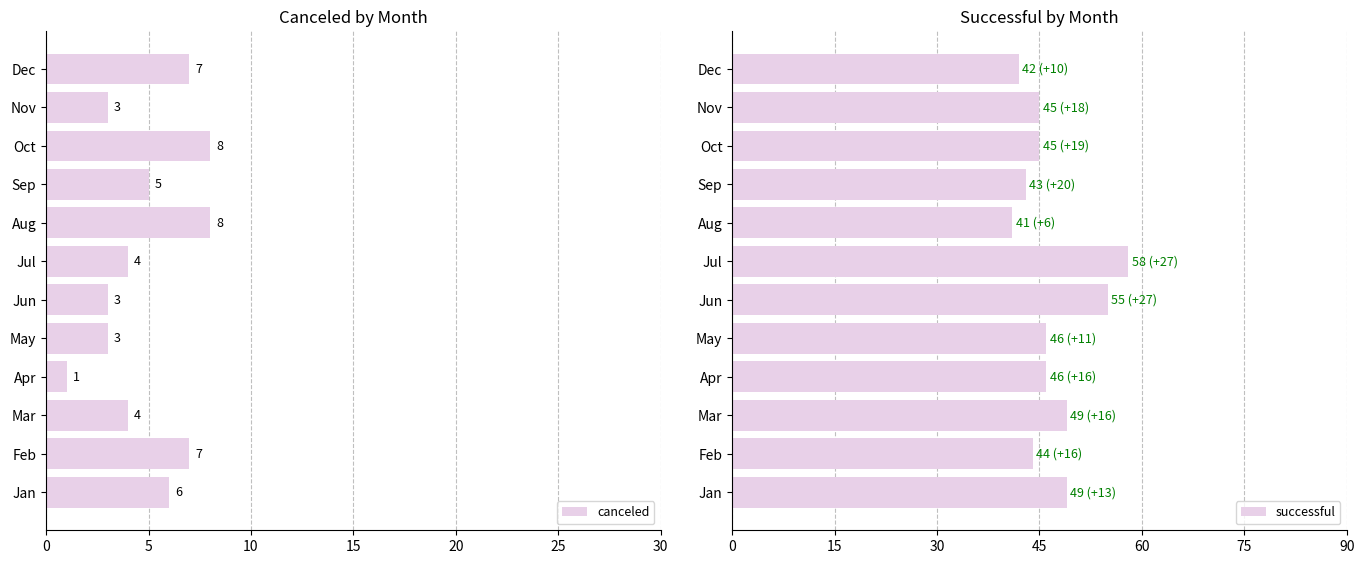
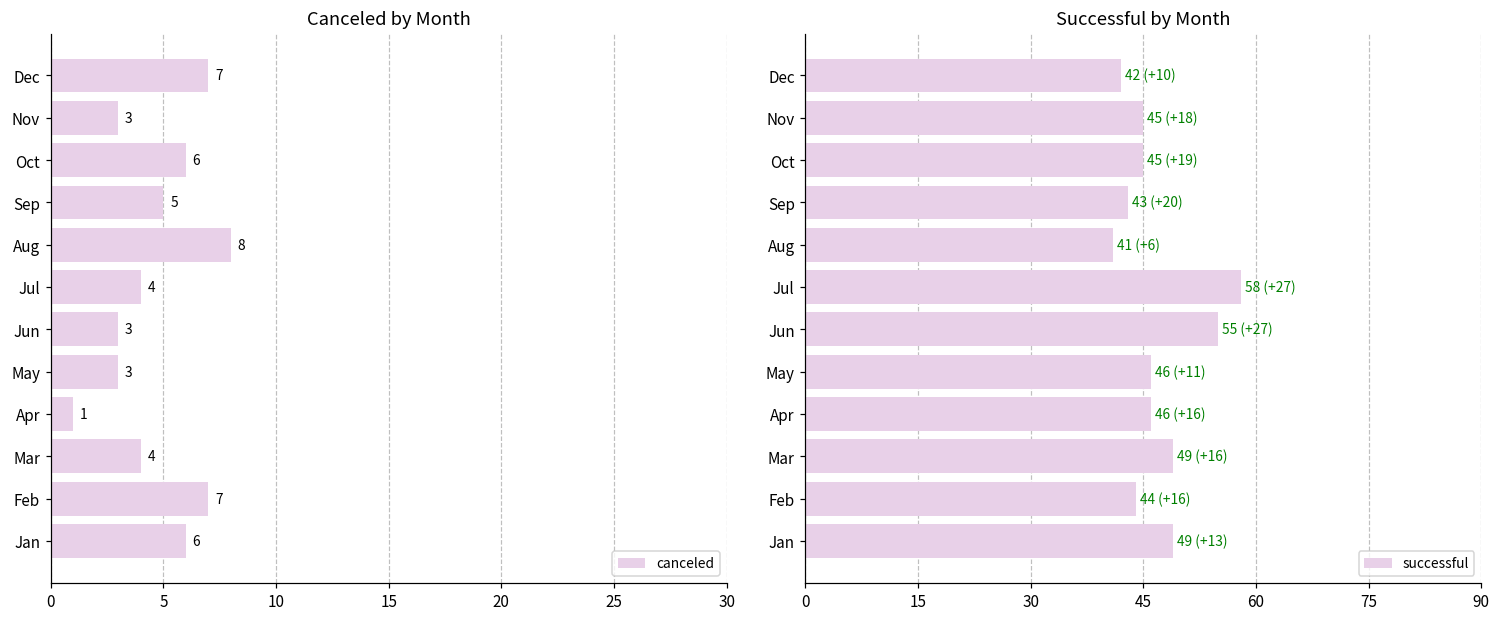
  {
    "Canceled by Month": {
      "Dec": 7,
      "Nov": 3,
-     "Oct": 8,
+     "Oct": 6,
      "Sep": 5,
      "Aug": 8,
      "Jul": 4,
      "Jun": 3,
      "May": 3,
      "Apr": 1,
      "Mar": 4,
      "Feb": 7,
      "Jan": 6
    },
    "Successful by Month": {
      "Dec": 42,
      "Nov": 45,
      "Oct": 45,
      "Sep": 43,
      "Aug": 41,
      "Jul": 58,
      "Jun": 55,
      "May": 46,
      "Apr": 46,
      "Mar": 49,
      "Feb": 44,
      "Jan": 49
    }
  }
